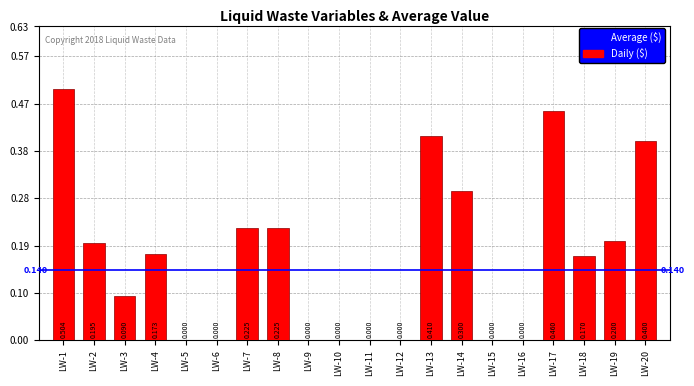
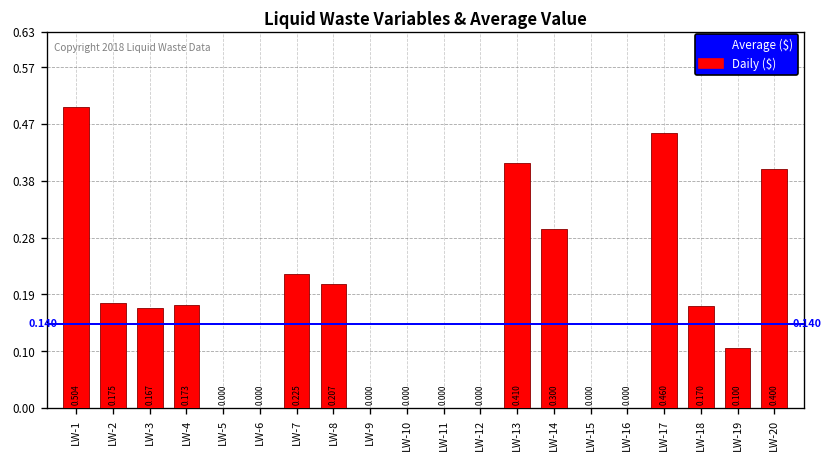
  {
    "LW-1": 0.504,
-   "LW-2": 0.195,
-   "LW-3": 0.090,
+   "LW-2": 0.175,
+   "LW-3": 0.167,
    "LW-4": 0.173,
    "LW-5": 0.000,
    "LW-6": 0.000,
    "LW-7": 0.225,
-   "LW-8": 0.225,
+   "LW-8": 0.207,
    "LW-9": 0.000,
    "LW-10": 0.000,
    "LW-11": 0.000,
    "LW-12": 0.000,
    "LW-13": 0.410,
    "LW-14": 0.300,
    "LW-15": 0.000,
    "LW-16": 0.000,
    "LW-17": 0.460,
    "LW-18": 0.170,
-   "LW-19": 0.200,
+   "LW-19": 0.100,
    "LW-20": 0.400
  }
